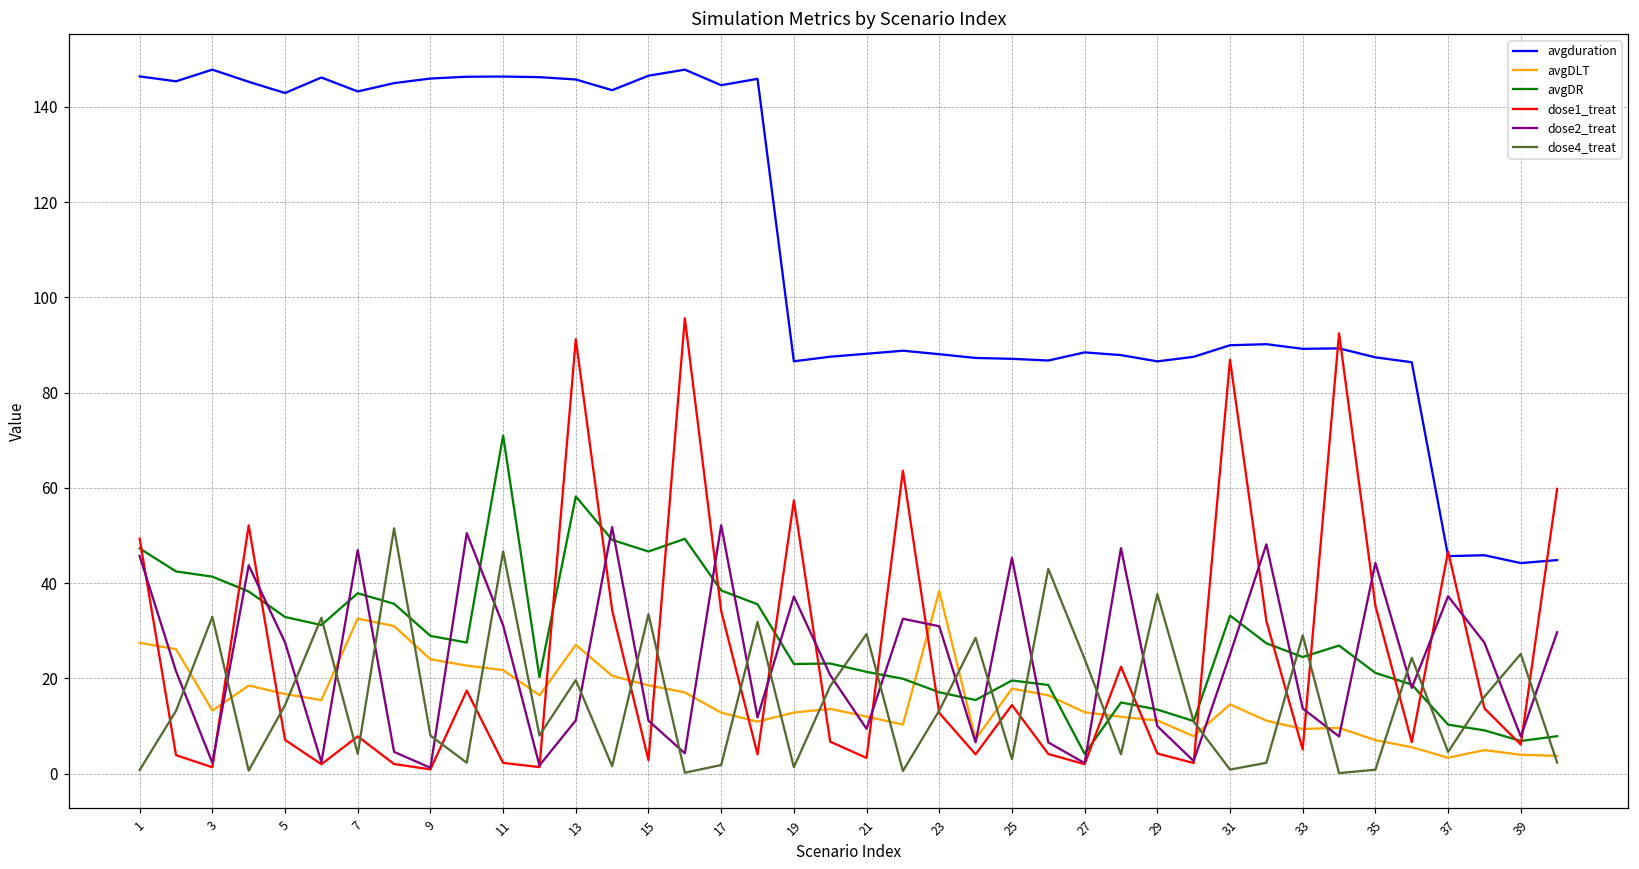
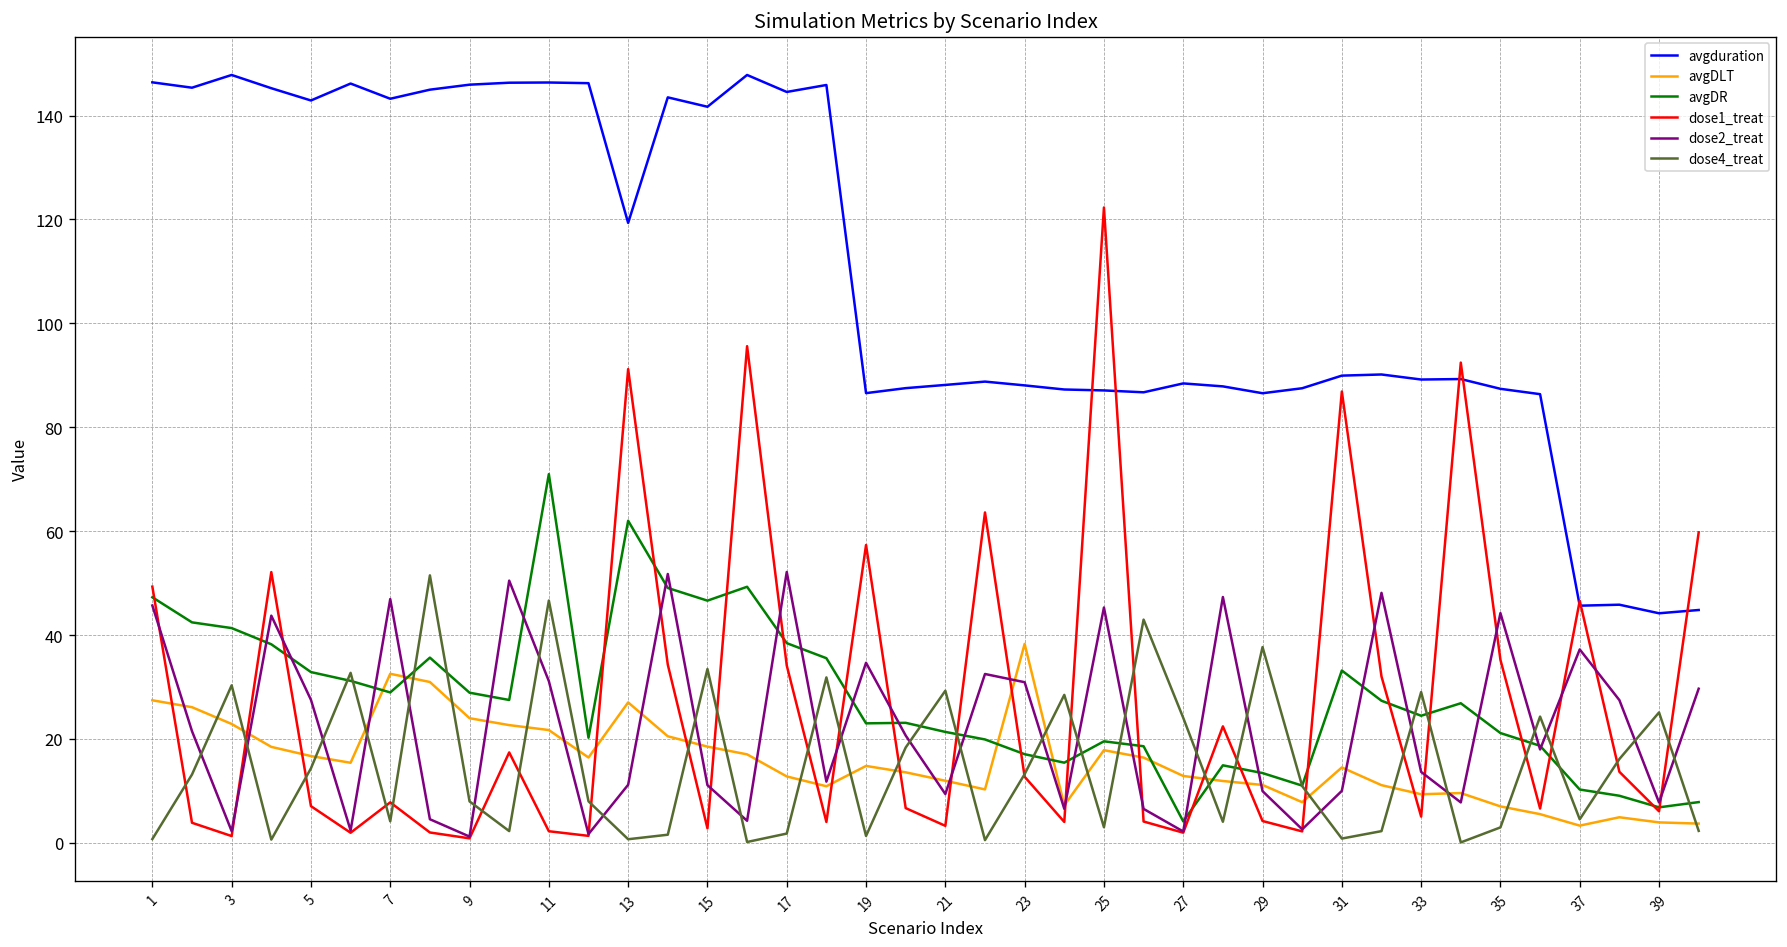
  {
    "avgduration": {
      "1": 146,
      "3": 148,
      "5": 143,
      "7": 143,
      "9": 146,
      "11": 146,
-     "13": 146,
-     "15": 147,
+     "13": 119,
+     "15": 142,
      "17": 145,
      "19": 87,
      "21": 88,
      "23": 88,
      "25": 87,
      "27": 88,
      "29": 87,
      "31": 90,
      "33": 89,
      "35": 87,
      "37": 46,
      "39": 44
    },
    "avgDLT": {
      "1": 27,
-     "3": 13,
+     "3": 23,
      "5": 17,
      "7": 33,
      "9": 24,
      "11": 22,
      "13": 27,
      "15": 19,
      "17": 13,
-     "19": 13,
+     "19": 15,
      "21": 12,
      "23": 38,
      "25": 18,
      "27": 13,
      "29": 11,
      "31": 15,
      "33": 9,
      "35": 7,
      "37": 3,
      "39": 4
    },
    "avgDR": {
      "1": 47,
      "3": 41,
      "5": 33,
-     "7": 38,
+     "7": 29,
      "9": 29,
      "11": 71,
-     "13": 58,
+     "13": 62,
      "15": 47,
      "17": 38,
      "19": 23,
      "21": 21,
      "23": 17,
      "25": 20,
      "27": 4,
      "29": 13,
      "31": 33,
      "33": 24,
      "35": 21,
      "37": 10,
      "39": 7
    },
    "dose1_treat": {
      "1": 49,
      "3": 1,
      "5": 7,
      "7": 8,
      "11": 2,
      "13": 91,
      "15": 3,
      "17": 34,
      "19": 57,
      "21": 3,
-     "25": 14,
+     "25": 122,
      "29": 4,
      "31": 87,
      "33": 5,
      "35": 35,
      "37": 47,
      "39": 6
    },
    "dose2_treat": {
      "1": 46,
      "3": 2,
      "5": 28,
      "7": 47,
      "11": 31,
      "13": 11,
      "15": 11,
      "17": 52,
-     "19": 37,
+     "19": 35,
      "21": 9,
      "23": 31,
      "25": 45,
      "29": 10,
-     "31": 25,
+     "31": 10,
      "33": 14,
      "35": 44,
      "37": 37,
      "39": 8
    },
    "dose4_treat": {
      "1": 1,
-     "3": 33,
+     "3": 30,
      "5": 14,
      "7": 4,
      "9": 8,
      "11": 47,
-     "13": 20,
+     "13": 1,
      "15": 33,
      "17": 2,
      "19": 1,
      "21": 29,
      "25": 3,
      "27": 24,
      "29": 38,
      "31": 1,
      "33": 29,
-     "35": 1,
+     "35": 3,
      "37": 5,
      "39": 25
    }
  }
